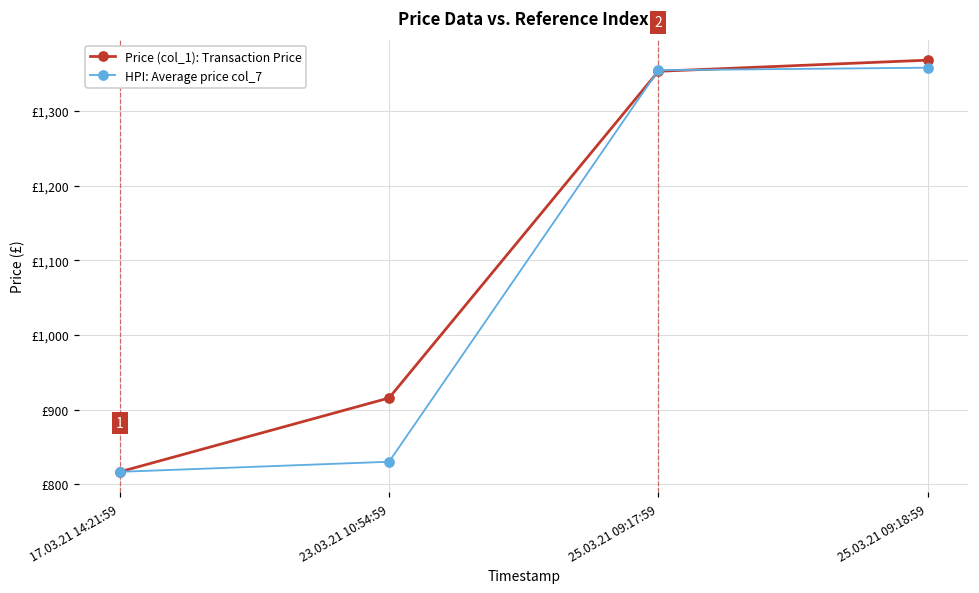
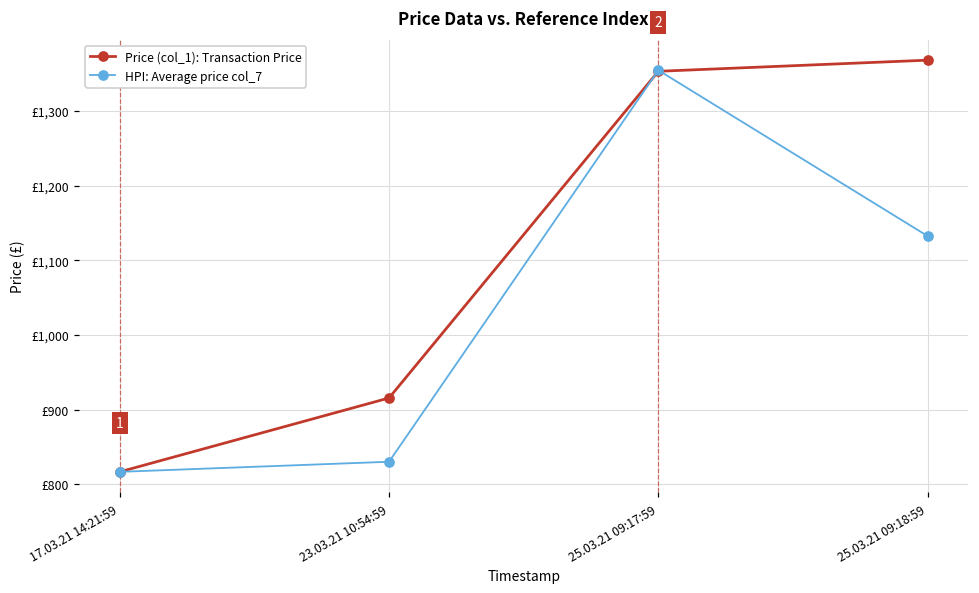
  {
    "Price (col_1): Transaction Price": {
      "23.03.21 10:54:59": "£920",
      "25.03.21 09:18:59": "£1,370"
    },
    "HPI: Average price col_7": {
      "23.03.21 10:54:59": "£830",
-     "25.03.21 09:18:59": "£1,360"
+     "25.03.21 09:18:59": "£1,130"
    }
  }
